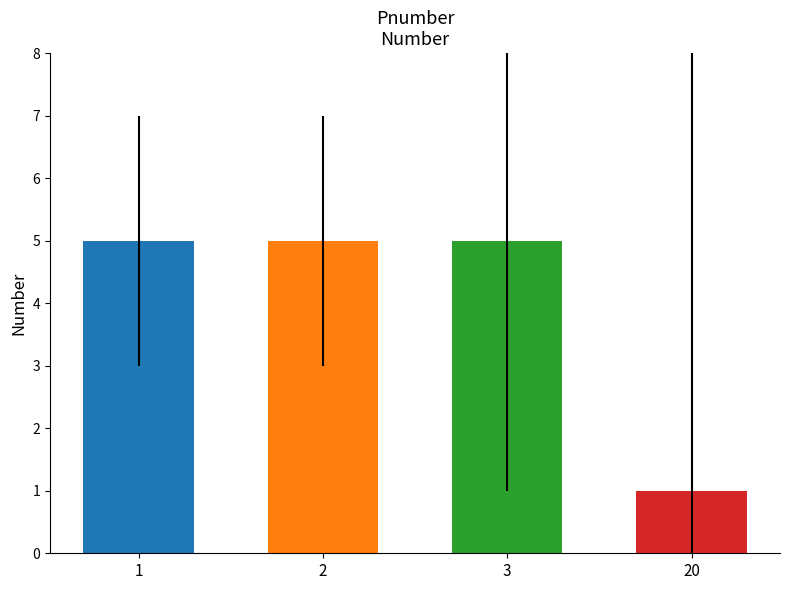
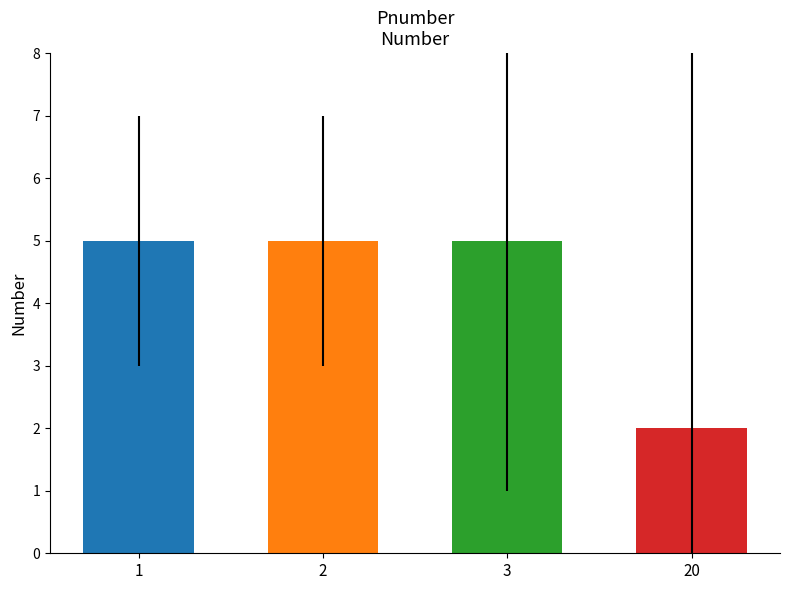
  {
    "1": 5,
    "2": 5,
    "3": 5,
-   "20": 1
+   "20": 2
  }
